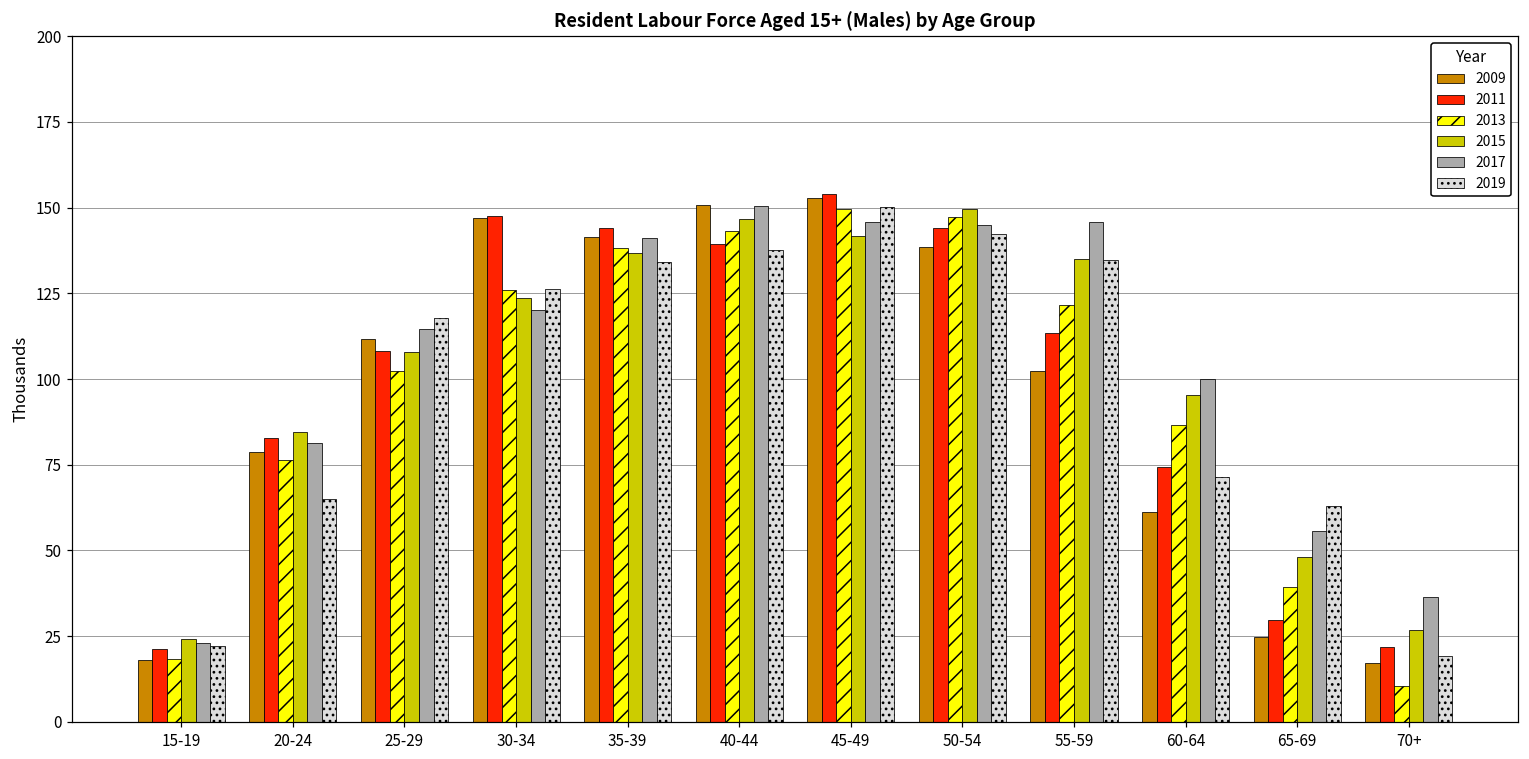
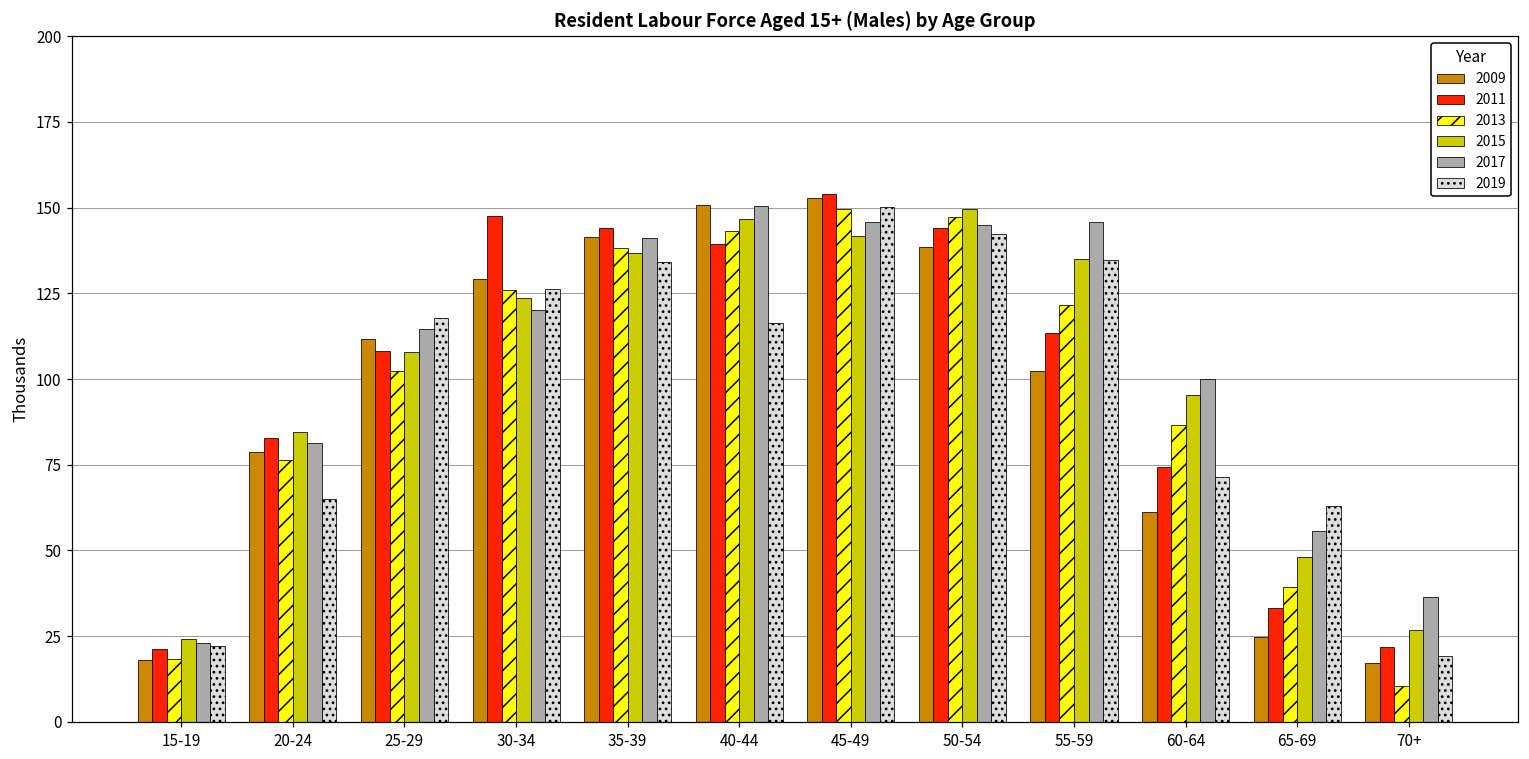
  {
    "2009": {
      "15-19": 18,
      "20-24": 79,
      "25-29": 112,
-     "30-34": 147,
+     "30-34": 129,
      "35-39": 141,
      "40-44": 151,
      "45-49": 153,
      "50-54": 139,
      "55-59": 102,
      "60-64": 61,
      "65-69": 25,
      "70+": 17
    },
    "2011": {
      "15-19": 21,
      "20-24": 83,
      "25-29": 108,
      "30-34": 148,
      "35-39": 144,
      "40-44": 139,
      "45-49": 154,
      "50-54": 144,
      "55-59": 113,
      "60-64": 74,
-     "65-69": 30,
+     "65-69": 33,
      "70+": 22
    },
    "2013": {
      "15-19": 18,
      "20-24": 77,
      "25-29": 102,
      "30-34": 126,
      "35-39": 138,
      "40-44": 143,
      "45-49": 150,
      "50-54": 147,
      "55-59": 122,
      "60-64": 87,
      "65-69": 39,
      "70+": 10
    },
    "2015": {
      "15-19": 24,
      "20-24": 85,
      "25-29": 108,
      "30-34": 124,
      "35-39": 137,
      "40-44": 147,
      "45-49": 142,
      "50-54": 150,
      "55-59": 135,
      "60-64": 95,
      "65-69": 48,
      "70+": 27
    },
    "2017": {
      "15-19": 23,
      "20-24": 81,
      "25-29": 115,
      "30-34": 120,
      "35-39": 141,
      "40-44": 150,
      "45-49": 146,
      "50-54": 145,
      "55-59": 146,
      "60-64": 100,
      "65-69": 56,
      "70+": 36
    },
    "2019": {
      "15-19": 22,
      "20-24": 65,
      "25-29": 118,
      "30-34": 126,
      "35-39": 134,
-     "40-44": 138,
+     "40-44": 116,
      "45-49": 150,
      "50-54": 142,
      "55-59": 135,
      "60-64": 71,
      "65-69": 63,
      "70+": 19
    }
  }
